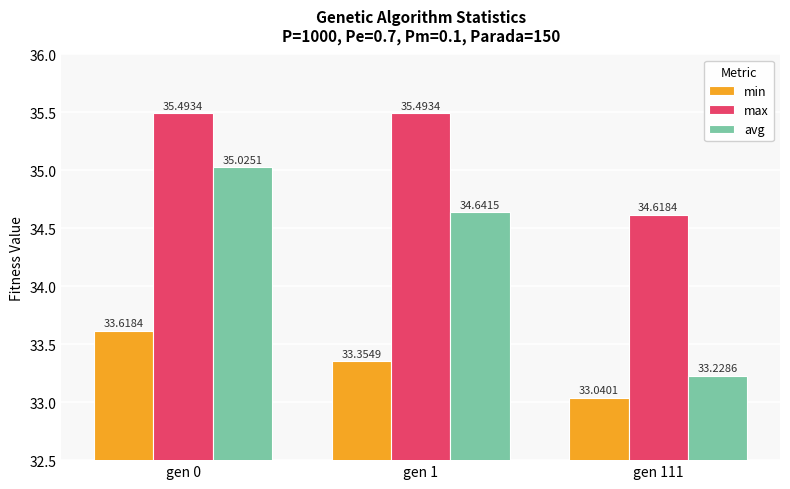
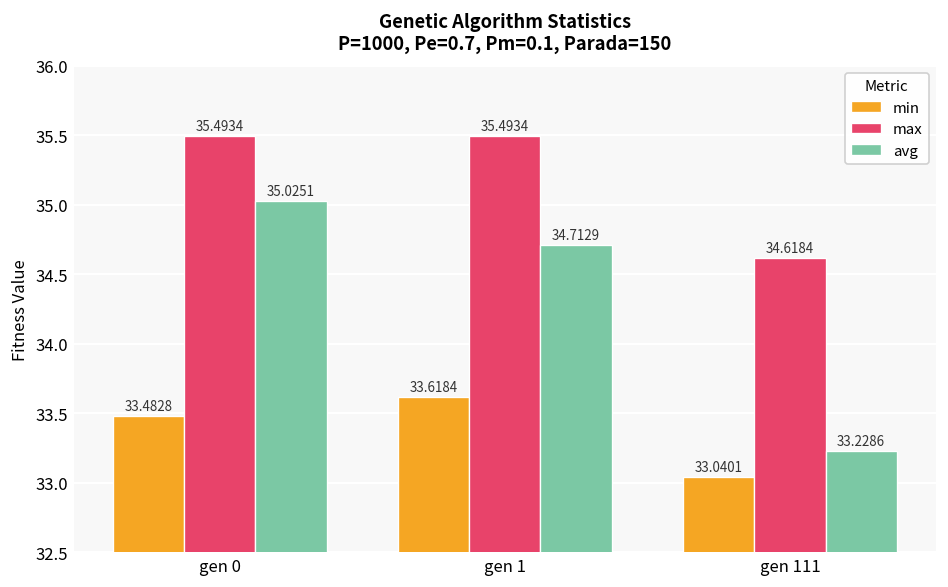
  {
    "min": {
-     "gen 0": 33.6184,
-     "gen 1": 33.3549,
+     "gen 0": 33.4828,
+     "gen 1": 33.6184,
      "gen 111": 33.0401
    },
    "max": {
      "gen 0": 35.4934,
      "gen 1": 35.4934,
      "gen 111": 34.6184
    },
    "avg": {
      "gen 0": 35.0251,
-     "gen 1": 34.6415,
+     "gen 1": 34.7129,
      "gen 111": 33.2286
    }
  }
